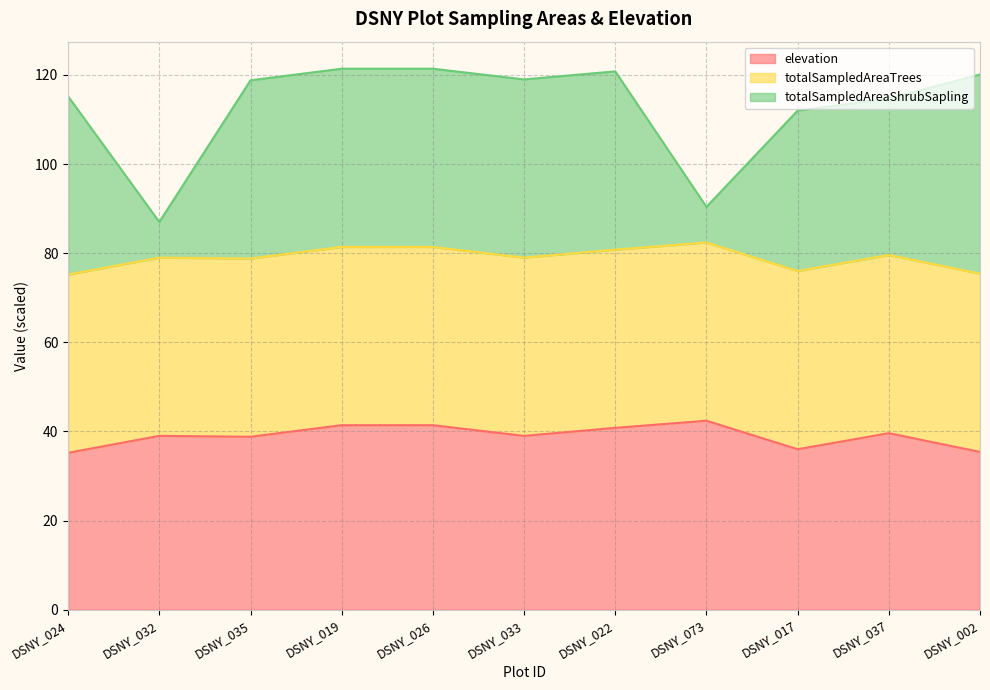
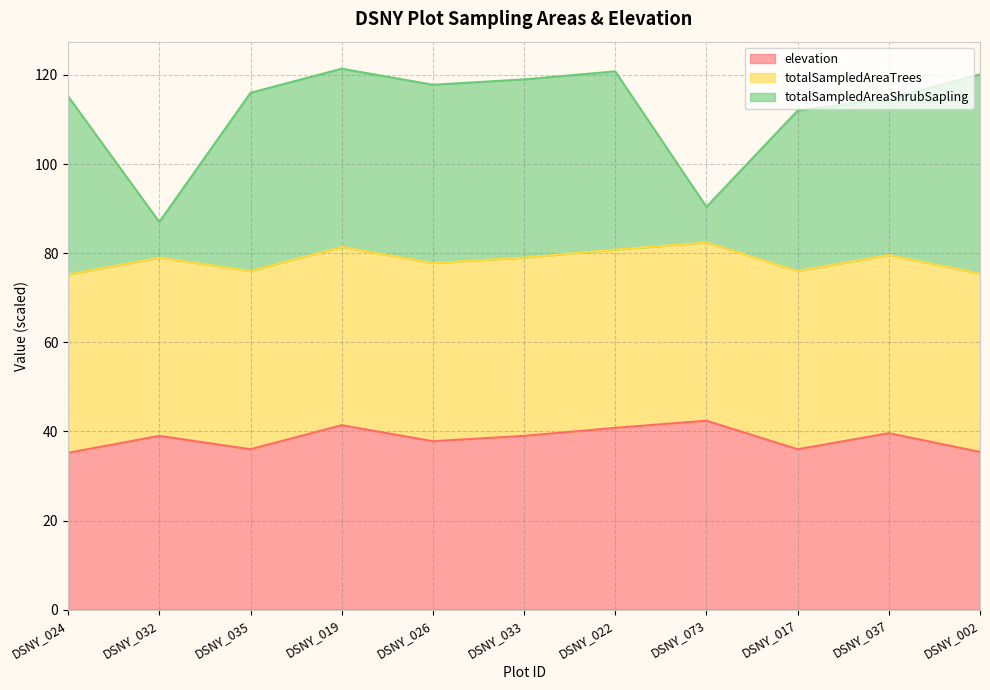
  {
    "elevation": {
      "DSNY_024": 35,
      "DSNY_032": 39,
-     "DSNY_035": 39,
+     "DSNY_035": 36,
      "DSNY_019": 41,
-     "DSNY_026": 41,
+     "DSNY_026": 38,
      "DSNY_033": 39,
      "DSNY_022": 41,
      "DSNY_073": 42,
      "DSNY_017": 36,
      "DSNY_037": 40,
      "DSNY_002": 35
    },
    "totalSampledAreaTrees": {
      "DSNY_024": 40,
      "DSNY_032": 40,
      "DSNY_035": 40,
      "DSNY_019": 40,
      "DSNY_026": 40,
      "DSNY_033": 40,
      "DSNY_022": 40,
      "DSNY_073": 40,
      "DSNY_017": 40,
      "DSNY_037": 40,
      "DSNY_002": 40
    },
    "totalSampledAreaShrubSapling": {
      "DSNY_024": 40,
      "DSNY_032": 8,
      "DSNY_035": 40,
      "DSNY_019": 40,
      "DSNY_026": 40,
      "DSNY_033": 40,
      "DSNY_022": 40,
      "DSNY_073": 8,
      "DSNY_017": 36,
      "DSNY_002": 45
    }
  }
